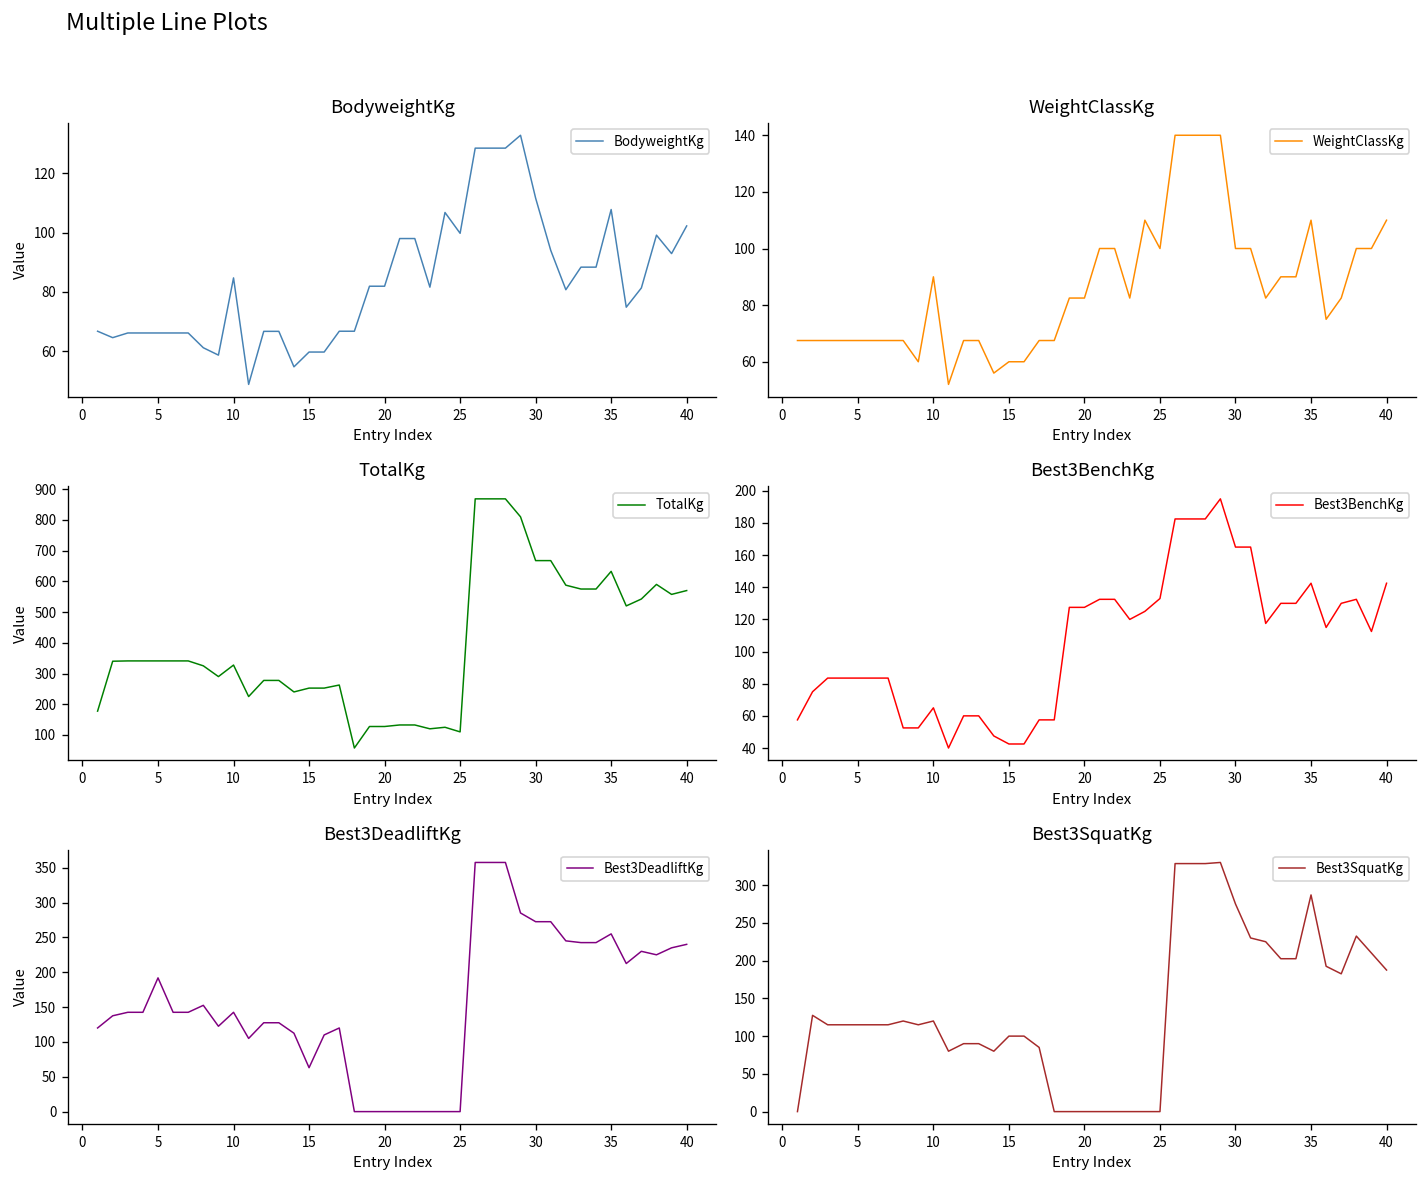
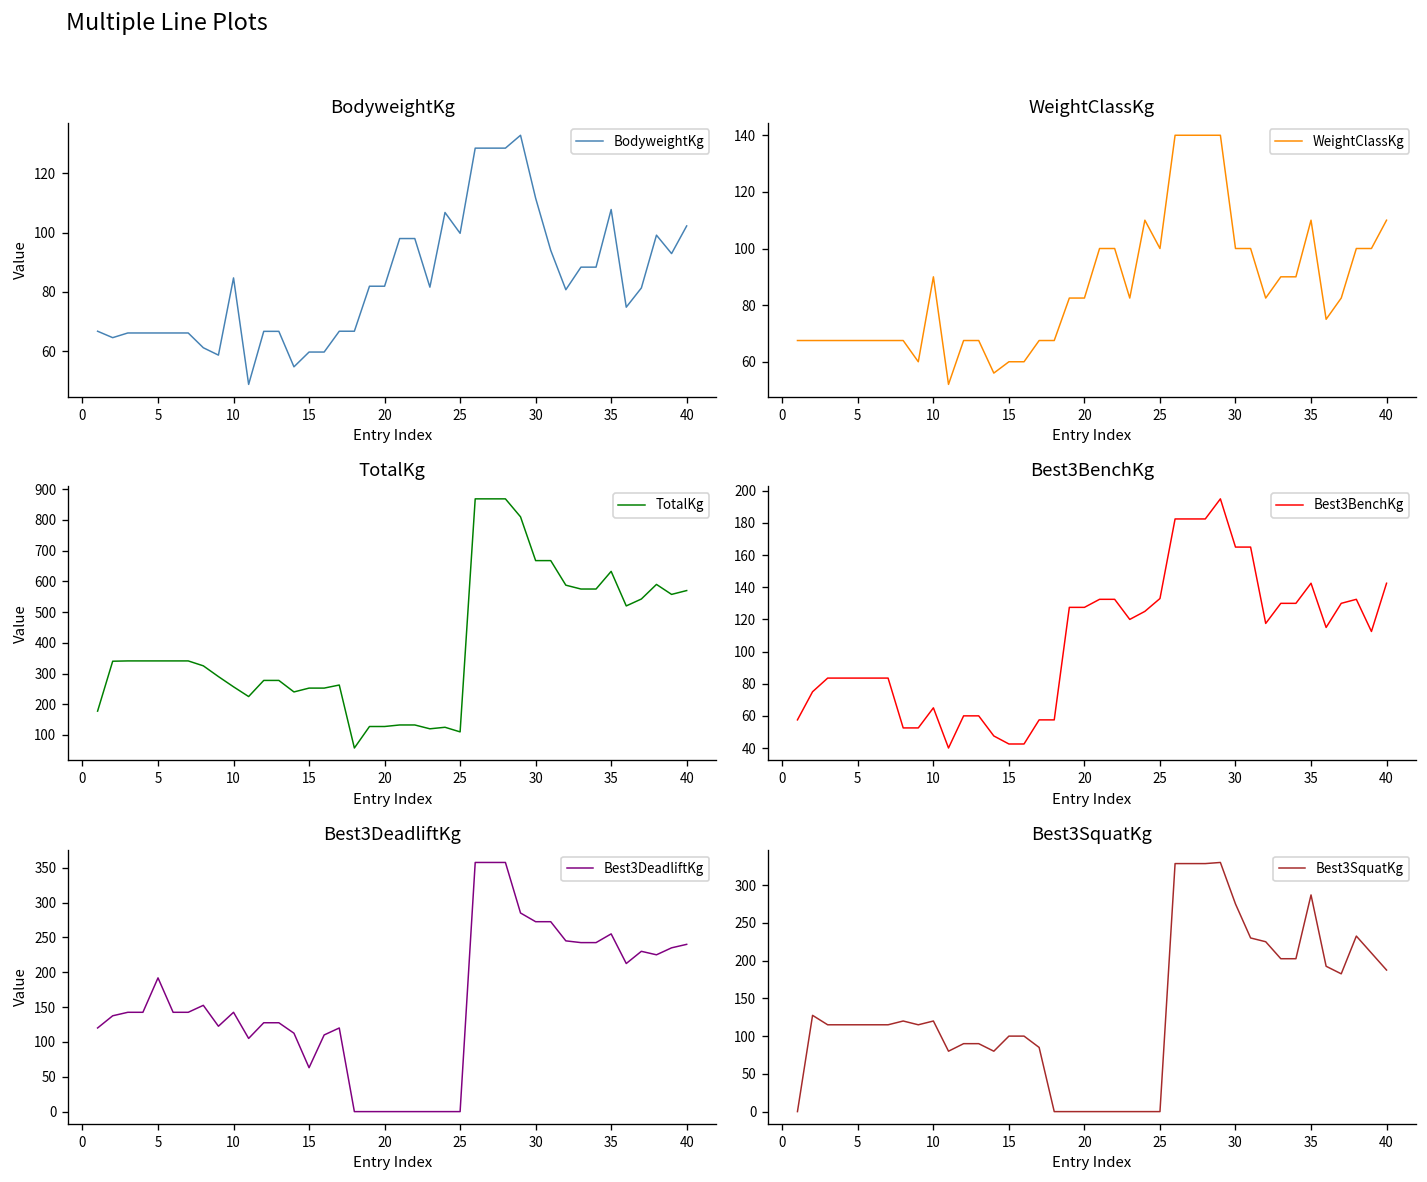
  {
    "BodyweightKg": {
      "5": 66,
      "10": 85,
      "15": 60,
      "20": 82,
      "25": 100,
      "30": 112,
      "35": 108,
      "40": 102
    },
    "WeightClassKg": {
      "5": 68,
      "10": 90,
      "15": 60,
      "20": 83,
      "25": 100,
      "30": 100,
      "35": 110,
      "40": 110
    },
    "TotalKg": {
      "5": 340,
-     "10": 330,
+     "10": 260,
      "15": 250,
      "20": 130,
      "25": 110,
      "30": 670,
      "35": 630,
      "40": 570
    },
    "Best3BenchKg": {
      "5": 84,
      "10": 65,
      "15": 43,
      "20": 128,
      "25": 133,
      "30": 165,
      "35": 143,
      "40": 143
    },
    "Best3DeadliftKg": {
      "5": 190,
      "10": 140,
      "15": 60,
      "20": 0,
      "25": 0,
      "30": 270,
      "35": 260,
      "40": 240
    },
    "Best3SquatKg": {
      "5": 120,
      "10": 120,
      "15": 100,
      "20": 0,
      "25": 0,
      "30": 280,
      "35": 290,
      "40": 190
    }
  }
